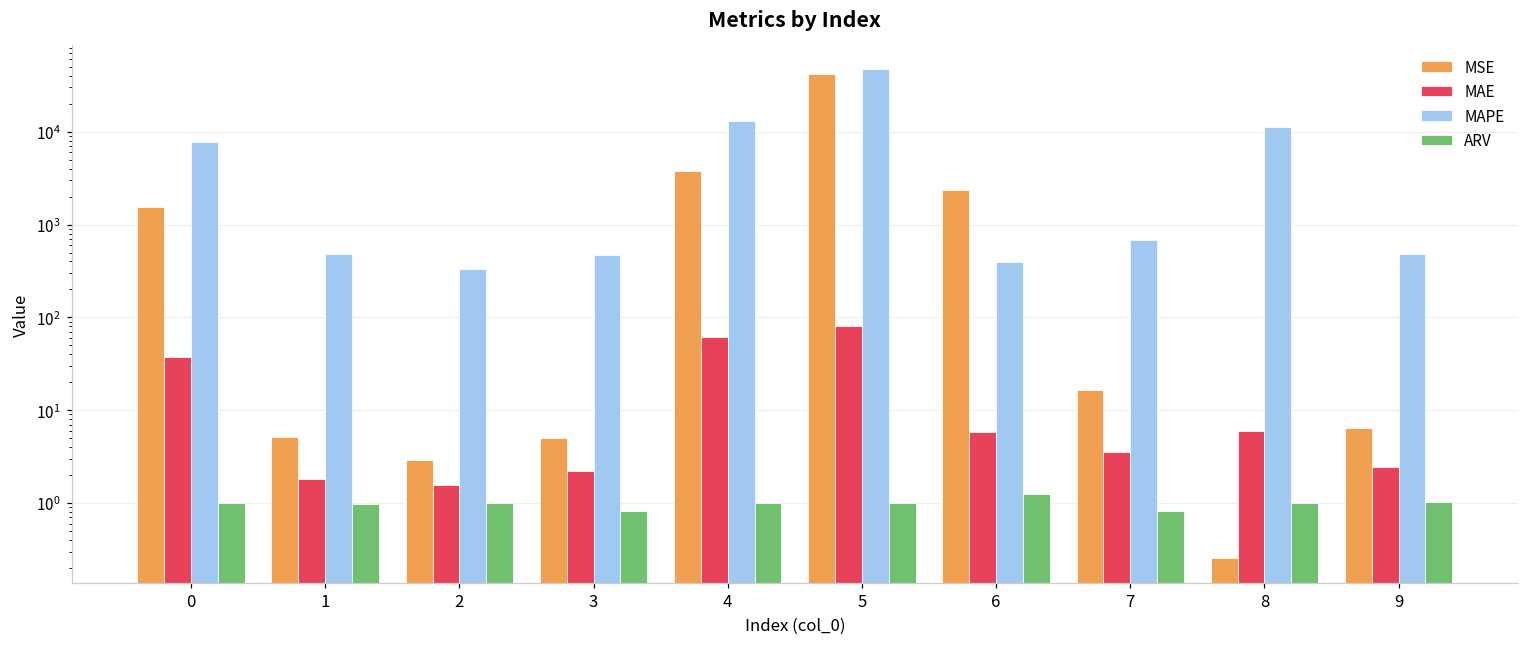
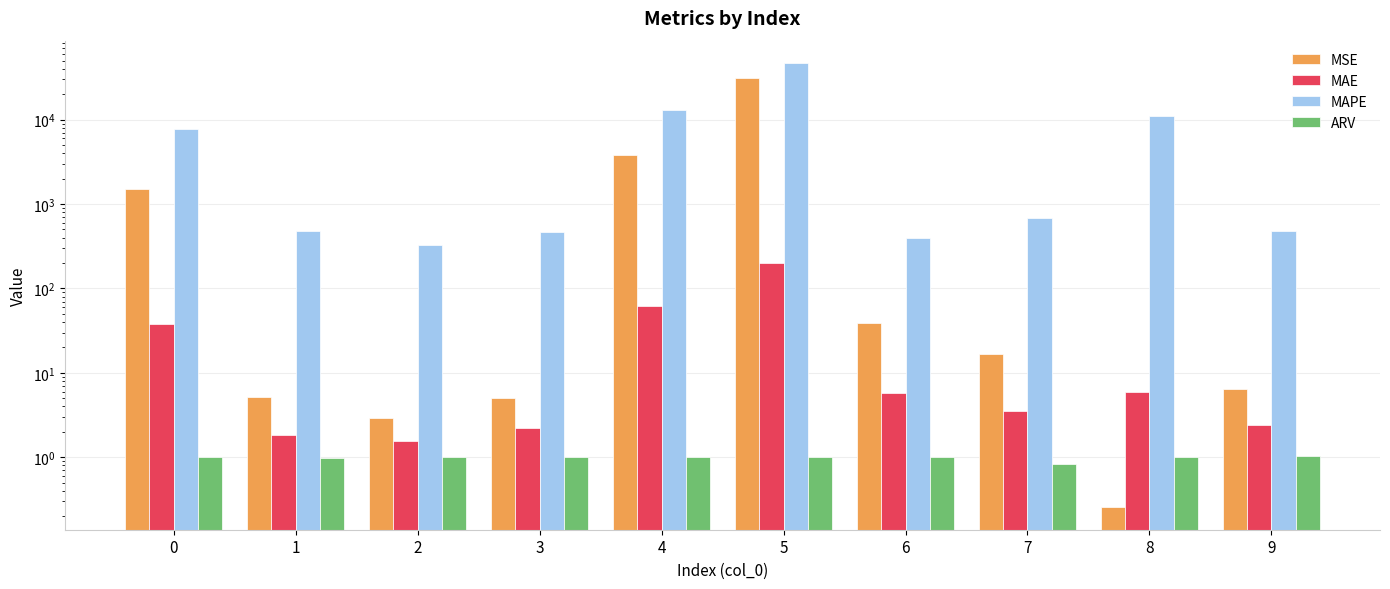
  {
    "MSE": {
      "0": 1500,
      "1": 5,
      "2": 3,
      "3": 5,
      "4": 4000,
-     "5": 40000,
-     "6": 2300,
+     "5": 31000,
+     "6": 40,
      "7": 17,
      "8": 0.25,
      "9": 6
    },
    "MAE": {
      "0": 40,
      "1": 1.8,
      "2": 1.5,
      "3": 2.2,
      "4": 60,
-     "5": 80,
+     "5": 200,
      "6": 6,
      "7": 3.5,
      "8": 6,
      "9": 2.4
    },
    "MAPE": {
      "0": 8000,
      "1": 500,
      "2": 330,
      "3": 500,
      "4": 13000,
      "5": 50000,
      "6": 400,
      "7": 700,
      "8": 11000,
      "9": 500
    },
    "ARV": {
      "0": 1.0,
      "1": 1.0,
      "2": 1.0,
-     "3": 0.8,
+     "3": 1.0,
      "4": 1.0,
      "5": 1.0,
-     "6": 1.3,
+     "6": 1.0,
      "7": 0.8,
      "8": 1.0,
      "9": 1.0
    }
  }
